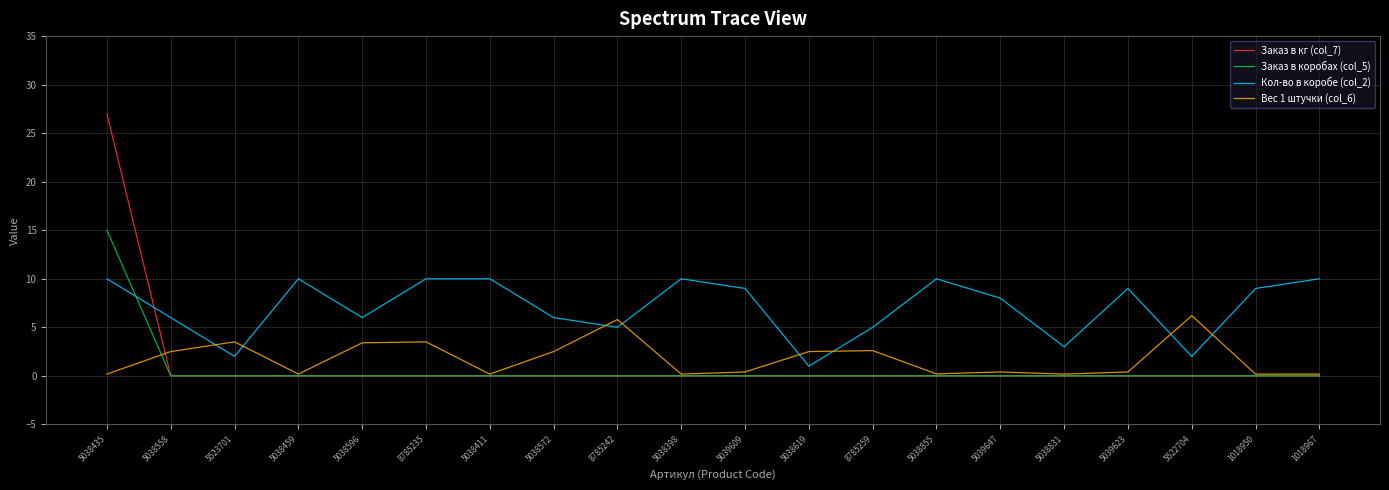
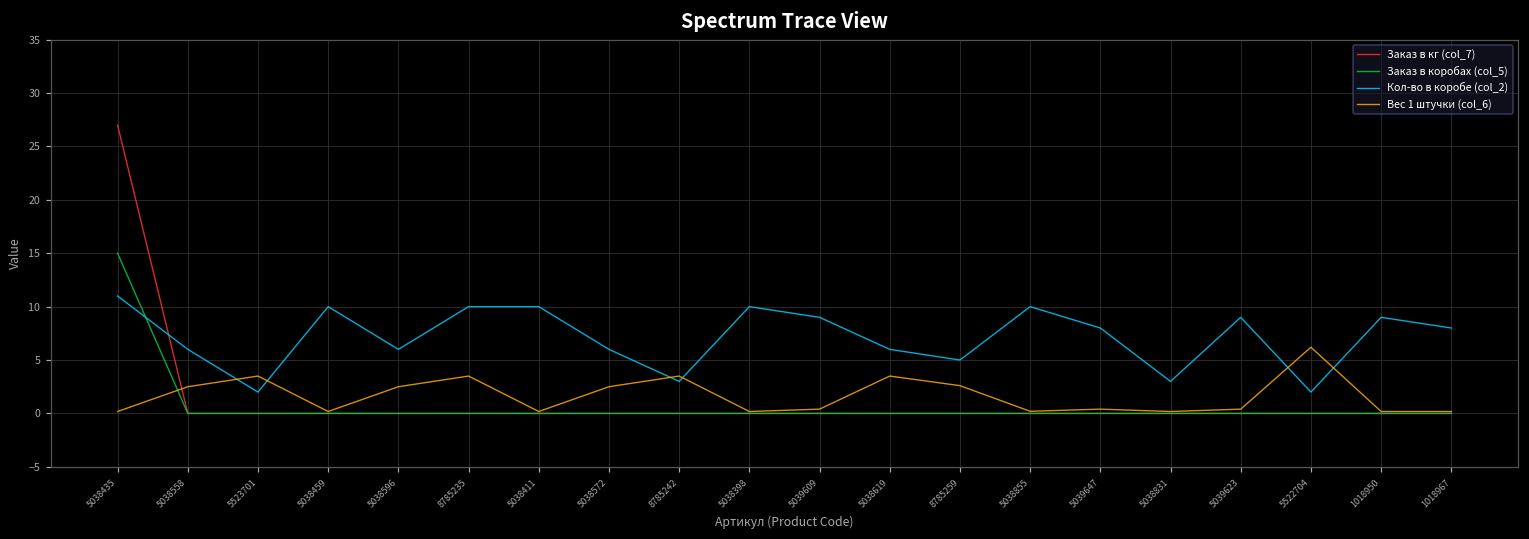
  {
    "Заказ в кг (col_7)": {
      "5038435": 27
    },
    "Заказ в коробах (col_5)": {
      "5038435": 15
    },
    "Кол-во в коробе (col_2)": {
-     "5038435": 10,
+     "5038435": 11,
      "5038558": 6,
      "5523701": 2,
      "5038459": 10,
      "5038596": 6,
      "8785235": 10,
      "5038411": 10,
      "5038572": 6,
-     "8785242": 5,
+     "8785242": 3,
      "5038398": 10,
      "5039609": 9,
-     "5038619": 1,
+     "5038619": 6,
      "8785259": 5,
      "5038855": 10,
      "5039647": 8,
      "5038831": 3,
      "5039623": 9,
      "5522704": 2,
      "1018950": 9,
-     "1018967": 10
+     "1018967": 8
    },
    "Вес 1 штучки (col_6)": {
      "5038435": 0,
      "5038558": 3,
      "5523701": 4,
-     "5038596": 3.4,
+     "5038596": 2.5,
      "8785235": 4,
      "5038572": 3,
-     "8785242": 6,
+     "8785242": 4,
      "5039609": 0,
-     "5038619": 3,
+     "5038619": 4,
      "8785259": 3,
      "5039647": 0,
      "5039623": 0,
      "5522704": 6
    }
  }
